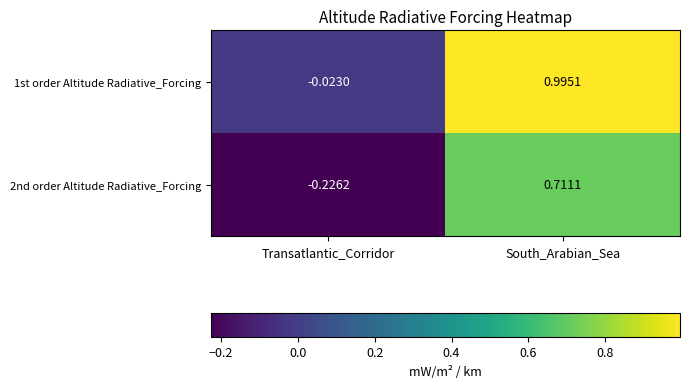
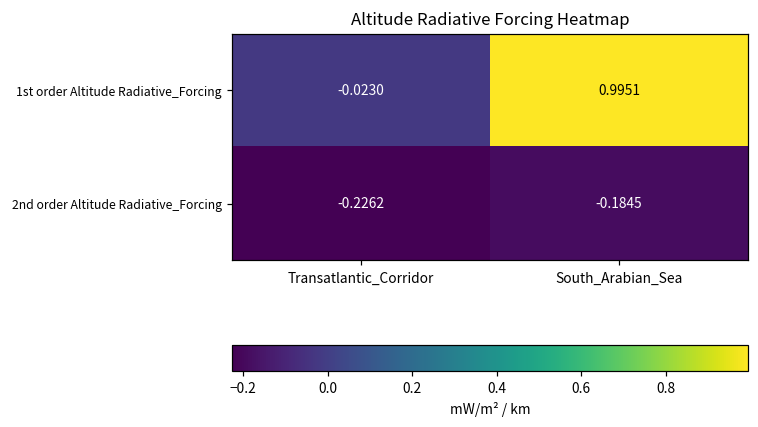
  {
    "1st order Altitude Radiative_Forcing": {
      "Transatlantic_Corridor": -0.0230,
      "South_Arabian_Sea": 0.9951
    },
    "2nd order Altitude Radiative_Forcing": {
      "Transatlantic_Corridor": -0.2262,
-     "South_Arabian_Sea": 0.7111
+     "South_Arabian_Sea": -0.1845
    }
  }
